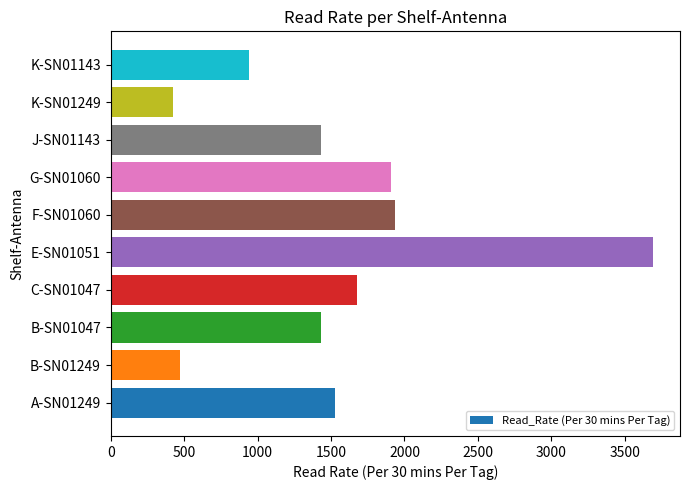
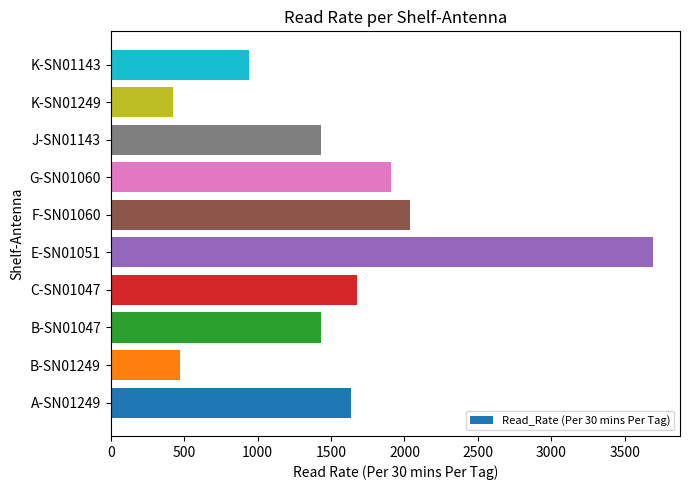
  {
    "K-SN01143": 940,
    "K-SN01249": 420,
    "J-SN01143": 1430,
    "G-SN01060": 1900,
-   "F-SN01060": 1940,
+   "F-SN01060": 2040,
    "E-SN01051": 3690,
    "C-SN01047": 1680,
    "B-SN01047": 1430,
    "B-SN01249": 470,
-   "A-SN01249": 1520
+   "A-SN01249": 1640
  }
